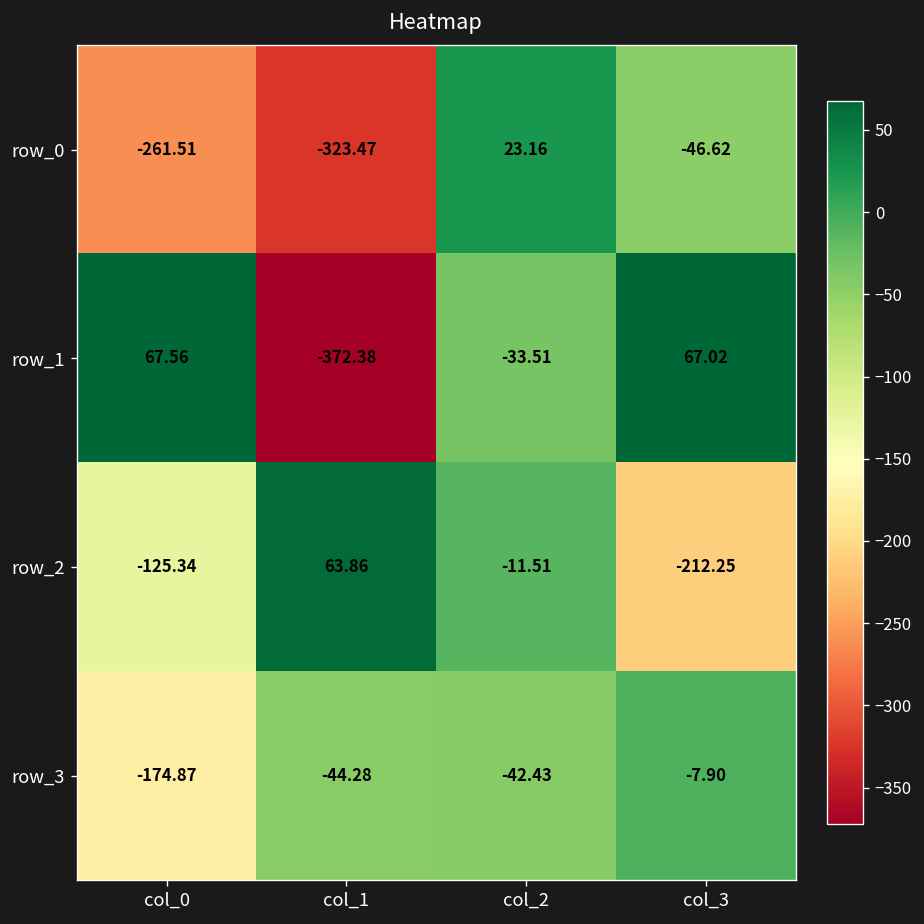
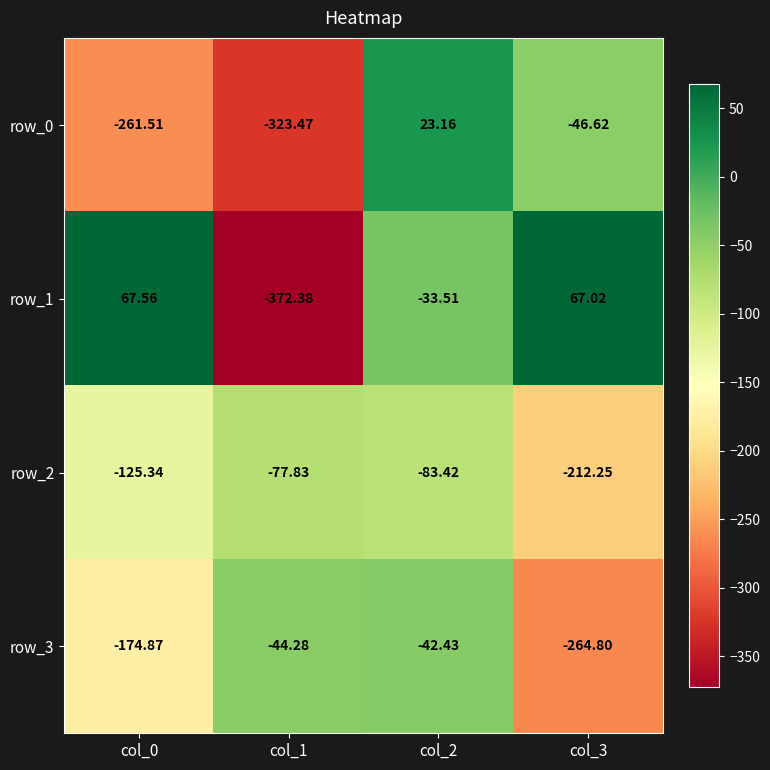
  {
    "row_0": {
      "col_0": -261.51,
      "col_1": -323.47,
      "col_2": 23.16,
      "col_3": -46.62
    },
    "row_1": {
      "col_0": 67.56,
      "col_1": -372.38,
      "col_2": -33.51,
      "col_3": 67.02
    },
    "row_2": {
      "col_0": -125.34,
-     "col_1": 63.86,
-     "col_2": -11.51,
+     "col_1": -77.83,
+     "col_2": -83.42,
      "col_3": -212.25
    },
    "row_3": {
      "col_0": -174.87,
      "col_1": -44.28,
      "col_2": -42.43,
-     "col_3": -7.90
+     "col_3": -264.80
    }
  }
